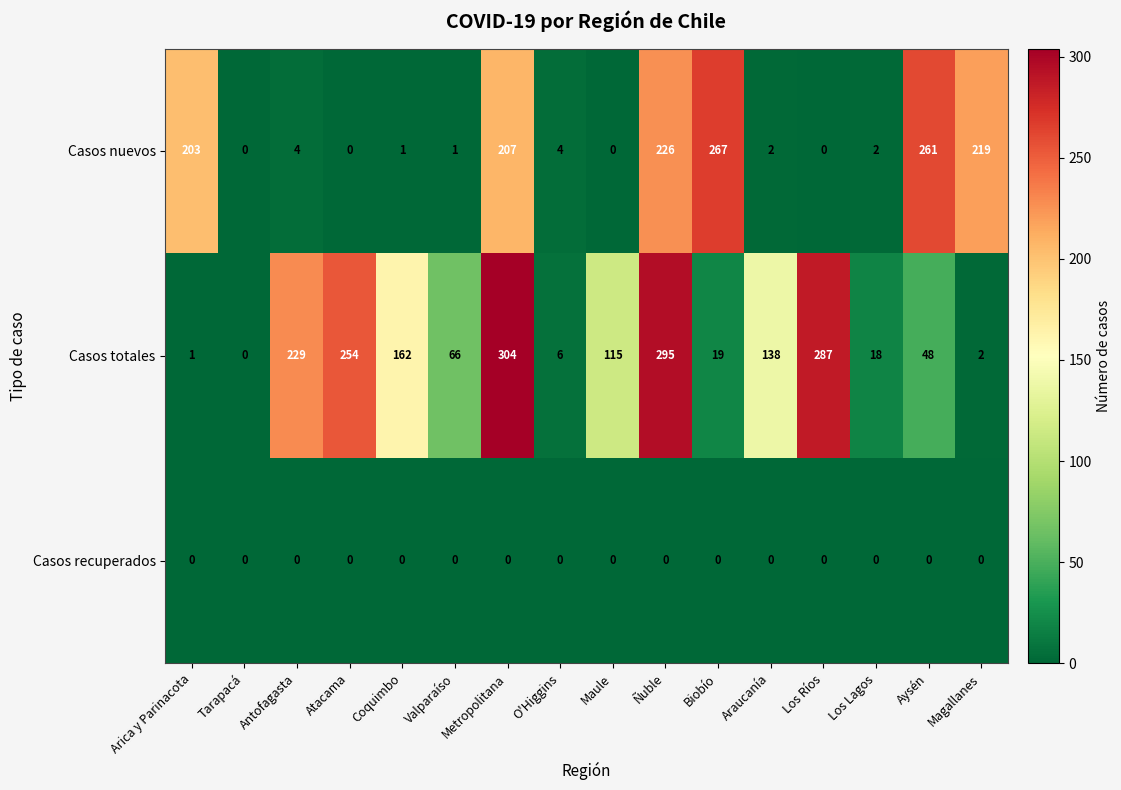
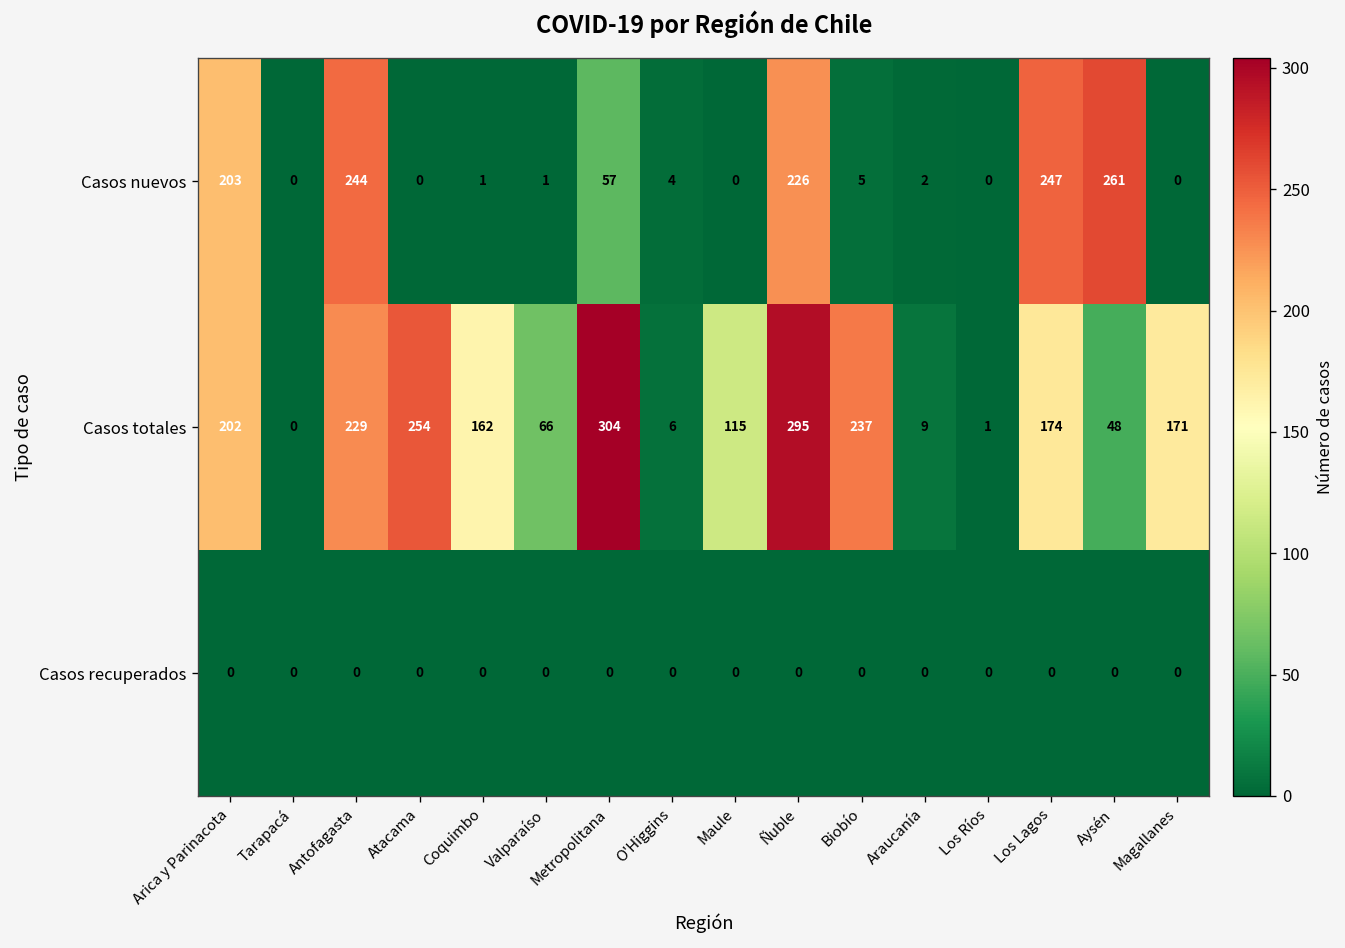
  {
    "Casos nuevos": {
      "Arica y Parinacota": 203,
      "Tarapacá": 0,
-     "Antofagasta": 4,
+     "Antofagasta": 244,
      "Atacama": 0,
      "Coquimbo": 1,
      "Valparaíso": 1,
-     "Metropolitana": 207,
+     "Metropolitana": 57,
      "O'Higgins": 4,
      "Maule": 0,
      "Ñuble": 226,
-     "Biobío": 267,
+     "Biobío": 5,
      "Araucanía": 2,
      "Los Ríos": 0,
-     "Los Lagos": 2,
+     "Los Lagos": 247,
      "Aysén": 261,
-     "Magallanes": 219
+     "Magallanes": 0
    },
    "Casos totales": {
-     "Arica y Parinacota": 1,
+     "Arica y Parinacota": 202,
      "Tarapacá": 0,
      "Antofagasta": 229,
      "Atacama": 254,
      "Coquimbo": 162,
      "Valparaíso": 66,
      "Metropolitana": 304,
      "O'Higgins": 6,
      "Maule": 115,
      "Ñuble": 295,
-     "Biobío": 19,
-     "Araucanía": 138,
-     "Los Ríos": 287,
-     "Los Lagos": 18,
+     "Biobío": 237,
+     "Araucanía": 9,
+     "Los Ríos": 1,
+     "Los Lagos": 174,
      "Aysén": 48,
-     "Magallanes": 2
+     "Magallanes": 171
    },
    "Casos recuperados": {
      "Arica y Parinacota": 0,
      "Tarapacá": 0,
      "Antofagasta": 0,
      "Atacama": 0,
      "Coquimbo": 0,
      "Valparaíso": 0,
      "Metropolitana": 0,
      "O'Higgins": 0,
      "Maule": 0,
      "Ñuble": 0,
      "Biobío": 0,
      "Araucanía": 0,
      "Los Ríos": 0,
      "Los Lagos": 0,
      "Aysén": 0,
      "Magallanes": 0
    }
  }
